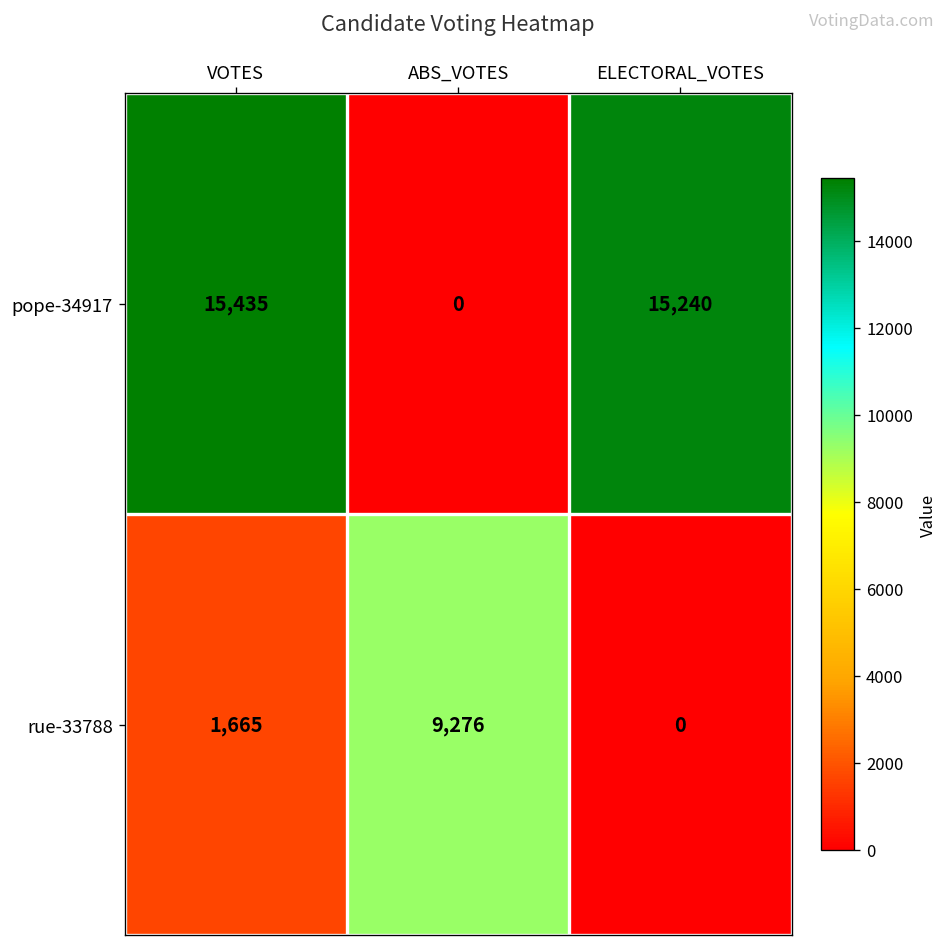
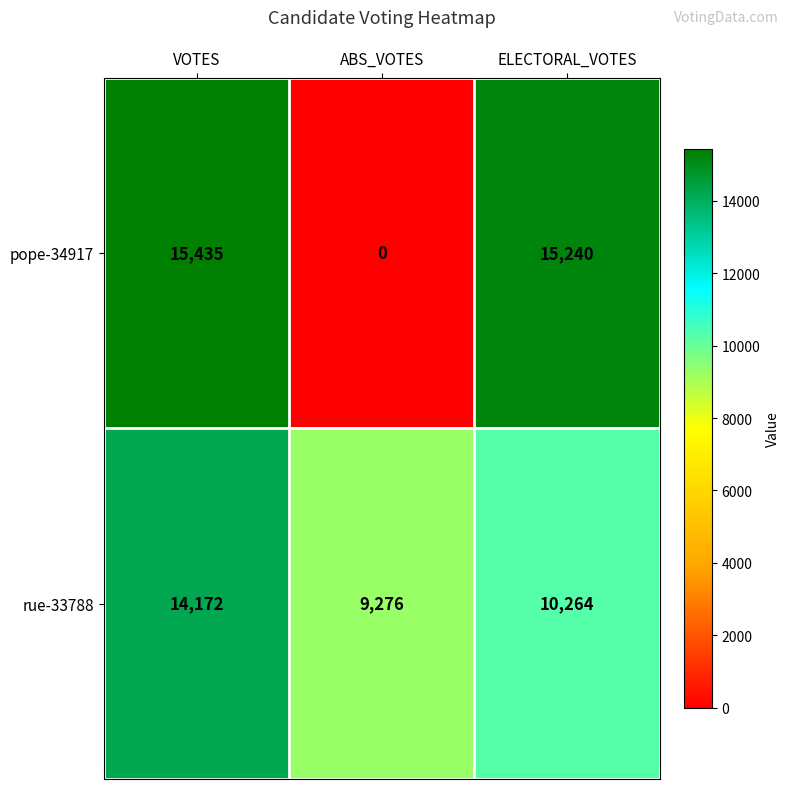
  {
    "pope-34917": {
      "VOTES": "15,435",
      "ABS_VOTES": "0",
      "ELECTORAL_VOTES": "15,240"
    },
    "rue-33788": {
-     "VOTES": "1,665",
+     "VOTES": "14,172",
      "ABS_VOTES": "9,276",
-     "ELECTORAL_VOTES": "0"
+     "ELECTORAL_VOTES": "10,264"
    }
  }
